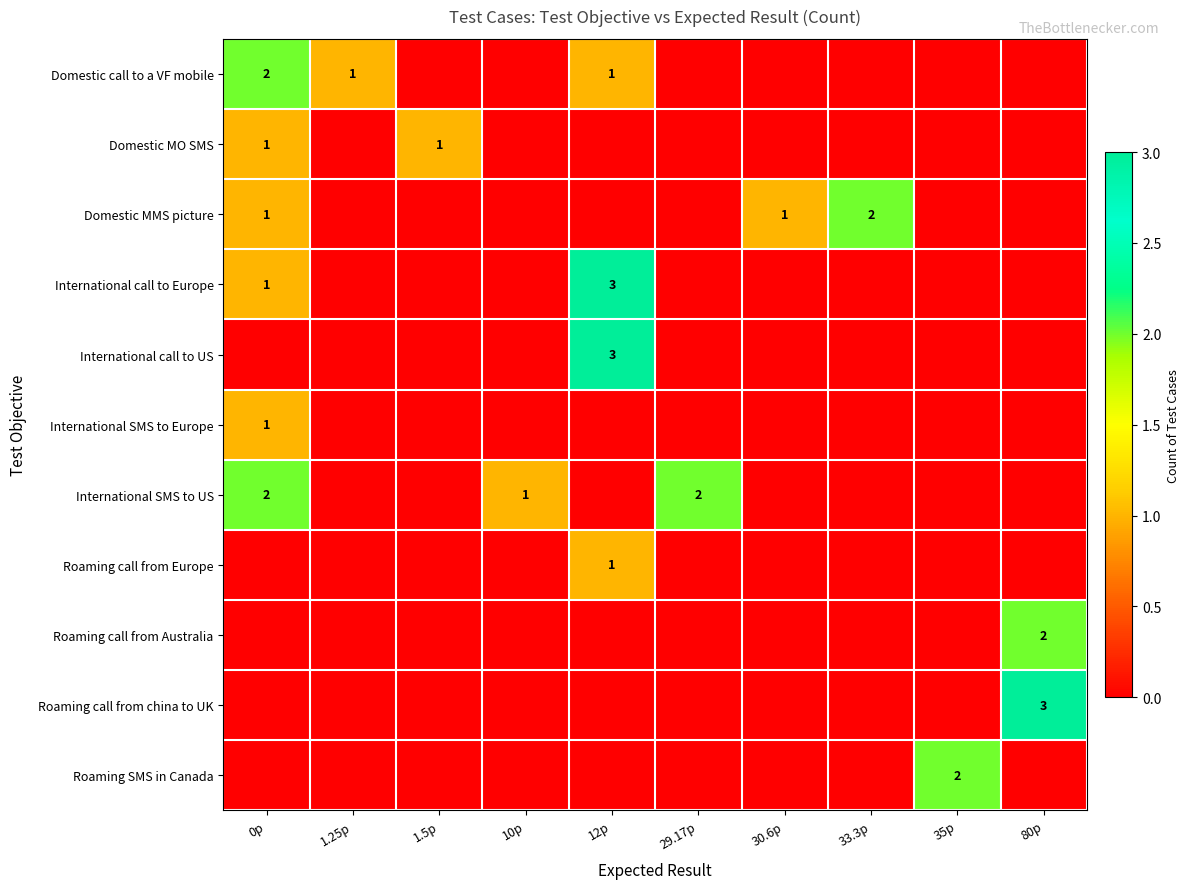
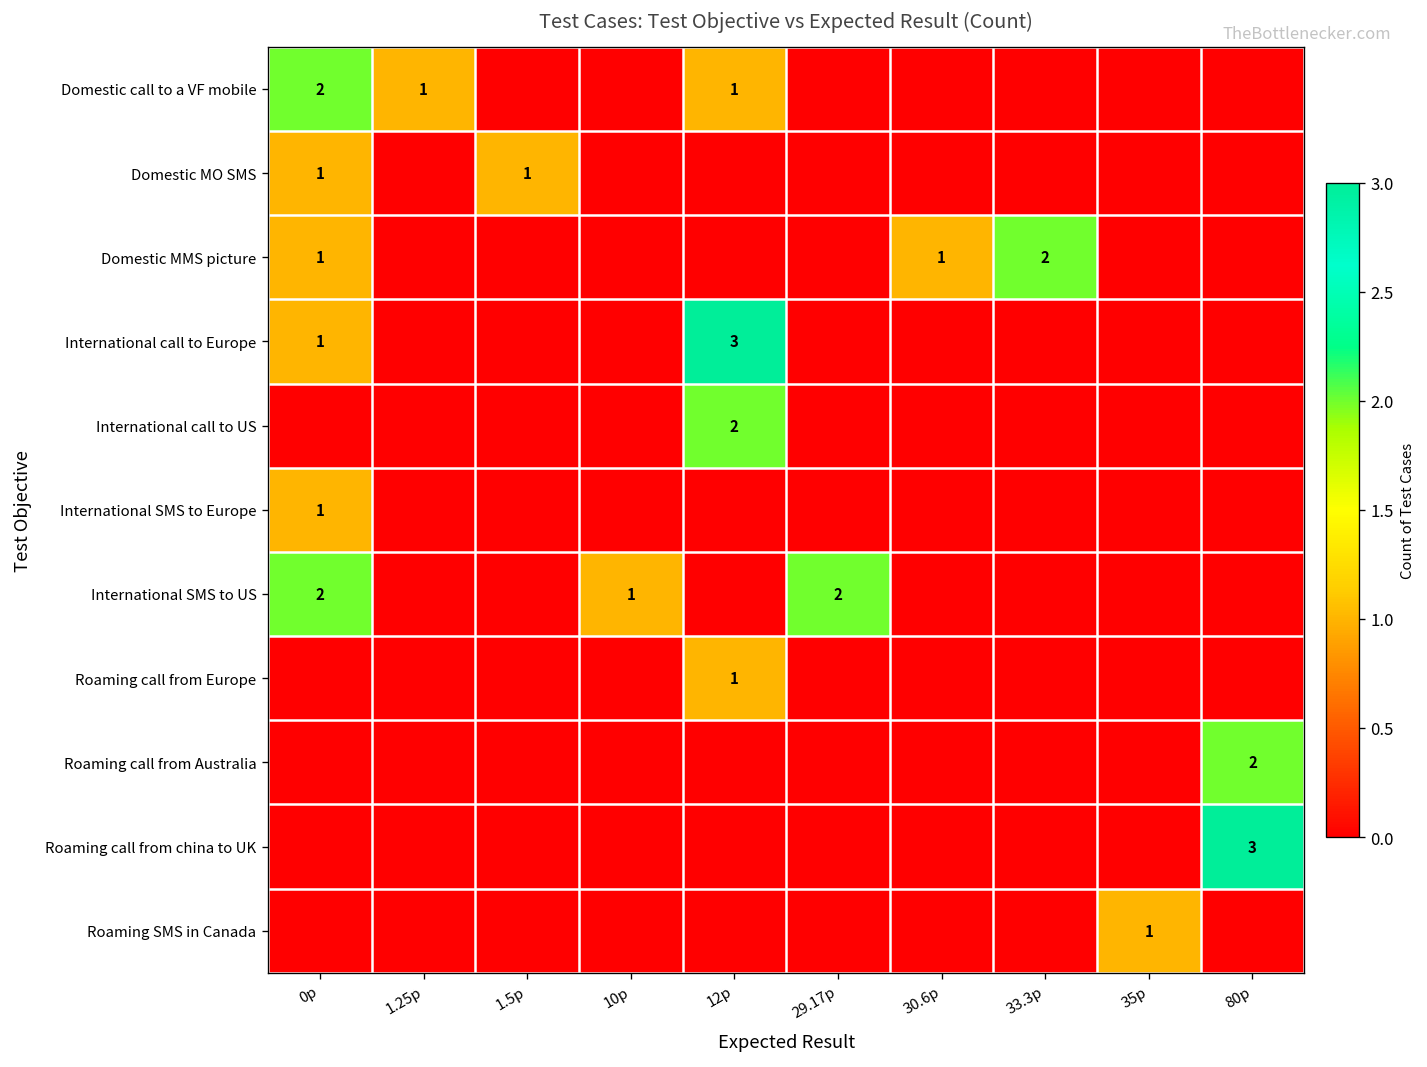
  {
    "Domestic call to a VF mobile": {
      "0p": 2,
      "1.25p": 1,
      "12p": 1
    },
    "Domestic MO SMS": {
      "0p": 1,
      "1.5p": 1
    },
    "Domestic MMS picture": {
      "0p": 1,
      "30.6p": 1,
      "33.3p": 2
    },
    "International call to Europe": {
      "0p": 1,
      "12p": 3
    },
    "International call to US": {
-     "12p": 3
+     "12p": 2
    },
    "International SMS to Europe": {
      "0p": 1
    },
    "International SMS to US": {
      "0p": 2,
      "10p": 1,
      "29.17p": 2
    },
    "Roaming call from Europe": {
      "12p": 1
    },
    "Roaming call from Australia": {
      "80p": 2
    },
    "Roaming call from china to UK": {
      "80p": 3
    },
    "Roaming SMS in Canada": {
-     "35p": 2
+     "35p": 1
    }
  }
